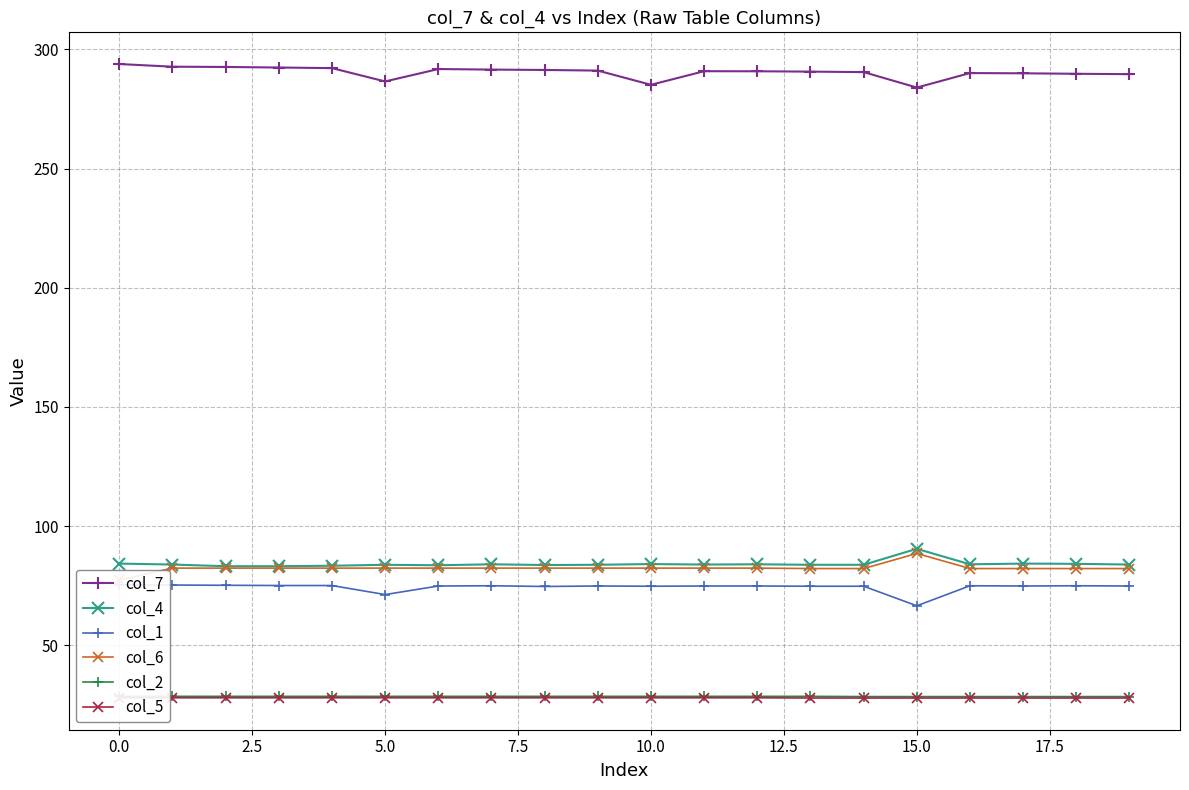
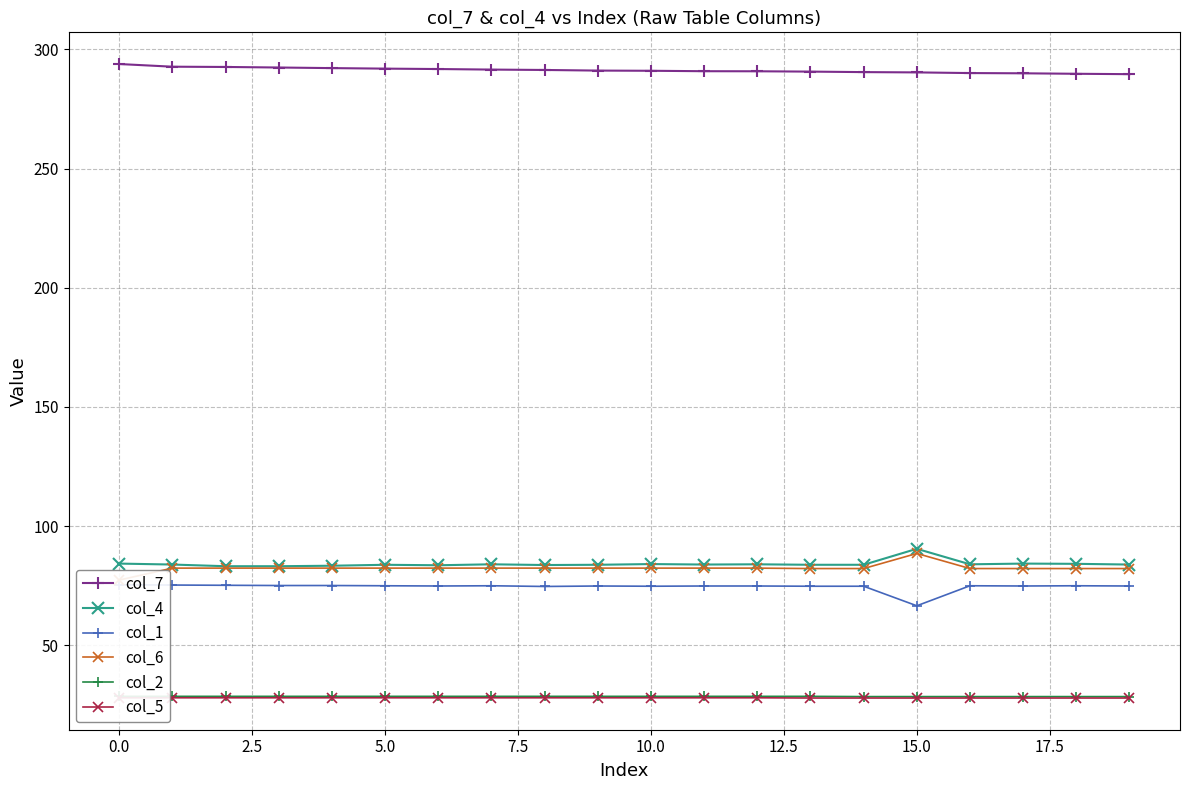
  {
    "col_7": {
      "0.0": 294,
-     "5.0": 287,
-     "10.0": 285,
-     "15.0": 284
+     "5.0": 292,
+     "10.0": 291,
+     "15.0": 290
    },
    "col_4": {
      "0.0": 84,
      "5.0": 84,
      "10.0": 84,
      "15.0": 91
    },
    "col_1": {
-     "5.0": 71,
+     "5.0": 75,
      "10.0": 75,
      "15.0": 67
    },
    "col_6": {
      "5.0": 82,
      "10.0": 82,
      "15.0": 89
    }
  }
